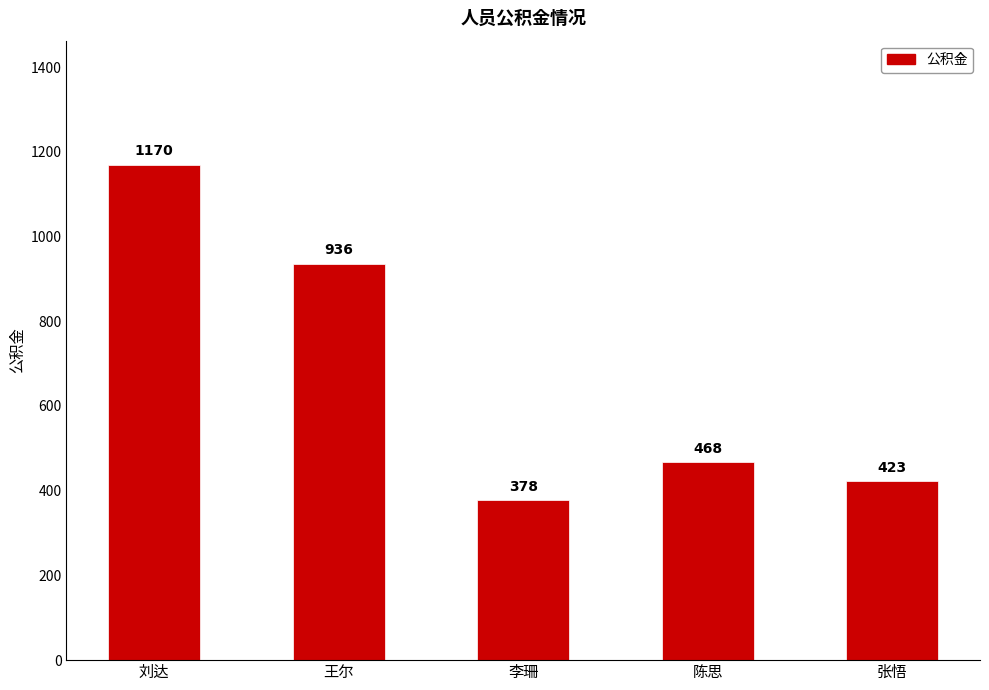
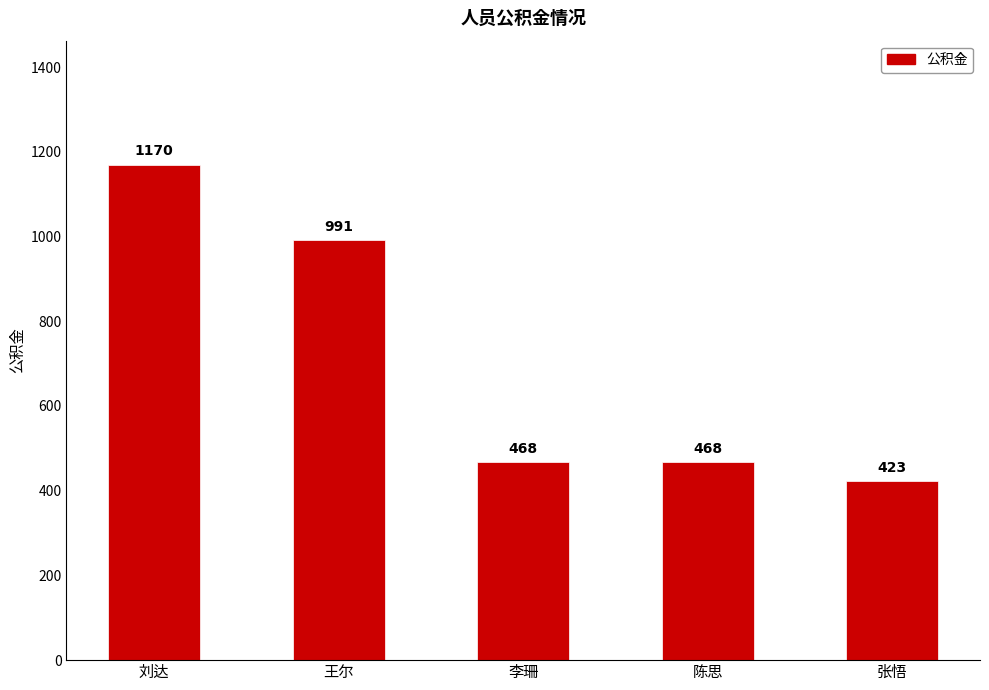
  {
    "刘达": 1170,
-   "王尔": 936,
-   "李珊": 378,
+   "王尔": 991,
+   "李珊": 468,
    "陈思": 468,
    "张悟": 423
  }
